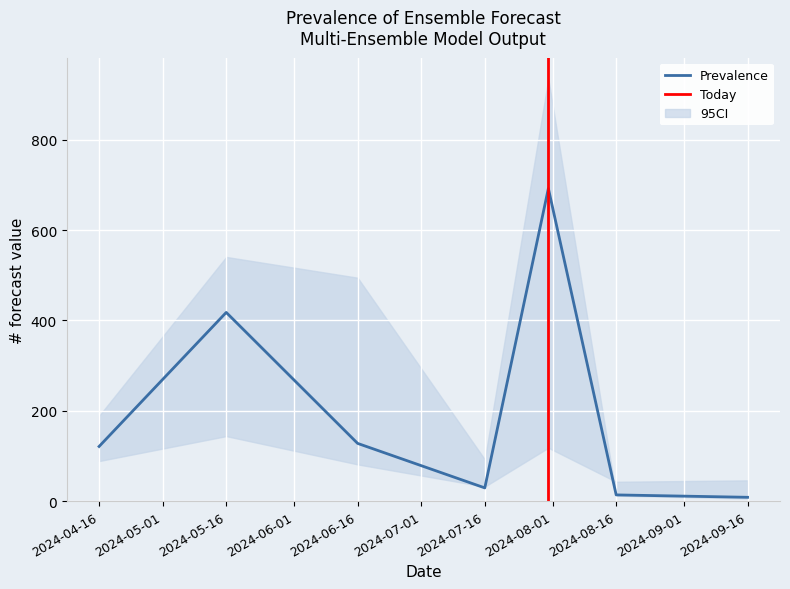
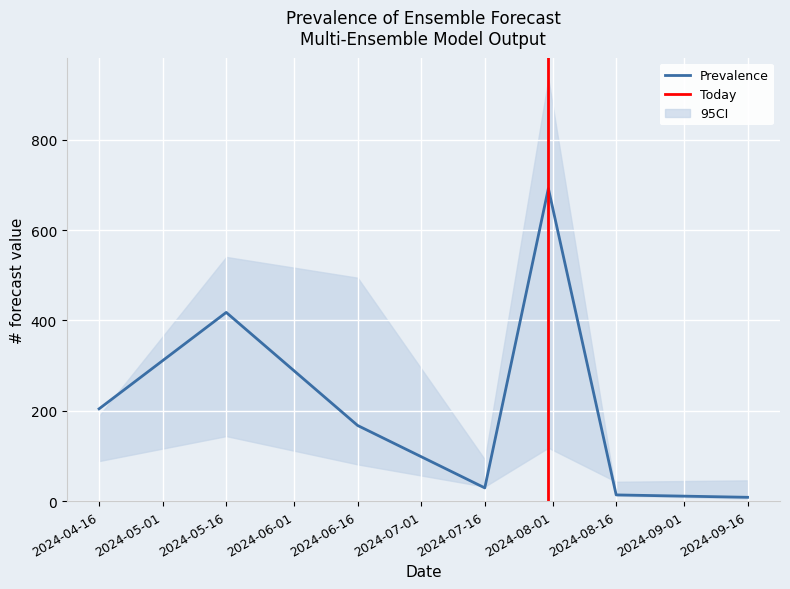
  {
    "Prevalence": {
-     "2024-04-16": 120,
+     "2024-04-16": 200,
      "2024-05-16": 420,
-     "2024-06-16": 130,
+     "2024-06-16": 170,
      "2024-07-16": 30,
      "2024-08-16": 10,
      "2024-09-16": 10
    }
  }
